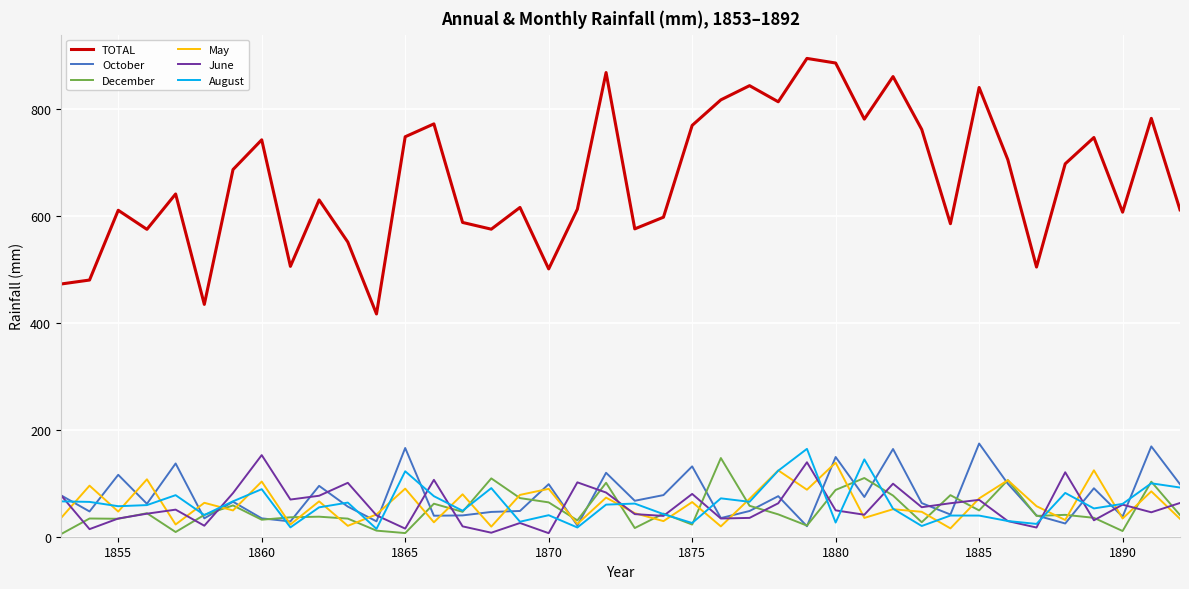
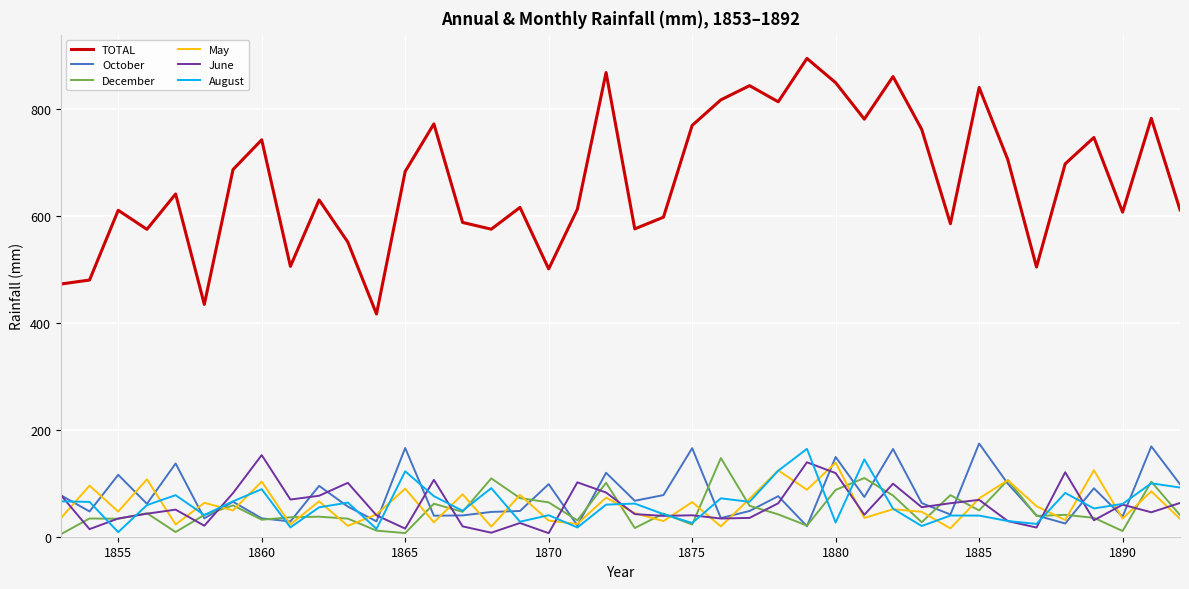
  {
    "TOTAL": {
      "1855": 610,
      "1860": 740,
-     "1865": 750,
+     "1865": 680,
      "1870": 500,
      "1875": 770,
-     "1880": 890,
+     "1880": 850,
      "1885": 840,
      "1890": 610
    },
    "October": {
      "1855": 120,
      "1865": 170,
      "1870": 100,
-     "1875": 130,
+     "1875": 170,
      "1880": 150,
      "1885": 170
    },
    "December": {
      "1865": 10,
      "1870": 60,
      "1880": 90,
      "1885": 50,
      "1890": 10
    },
    "May": {
      "1855": 50,
      "1860": 100,
      "1865": 90,
-     "1870": 90,
+     "1870": 30,
      "1875": 60,
      "1880": 140
    },
    "June": {
      "1860": 150,
      "1865": 20,
      "1870": 10,
-     "1875": 80,
-     "1880": 50
+     "1875": 40,
+     "1880": 120
    },
    "August": {
-     "1855": 60,
+     "1855": 10,
      "1860": 90,
      "1865": 120,
      "1870": 40,
      "1880": 30,
      "1885": 40
    }
  }
